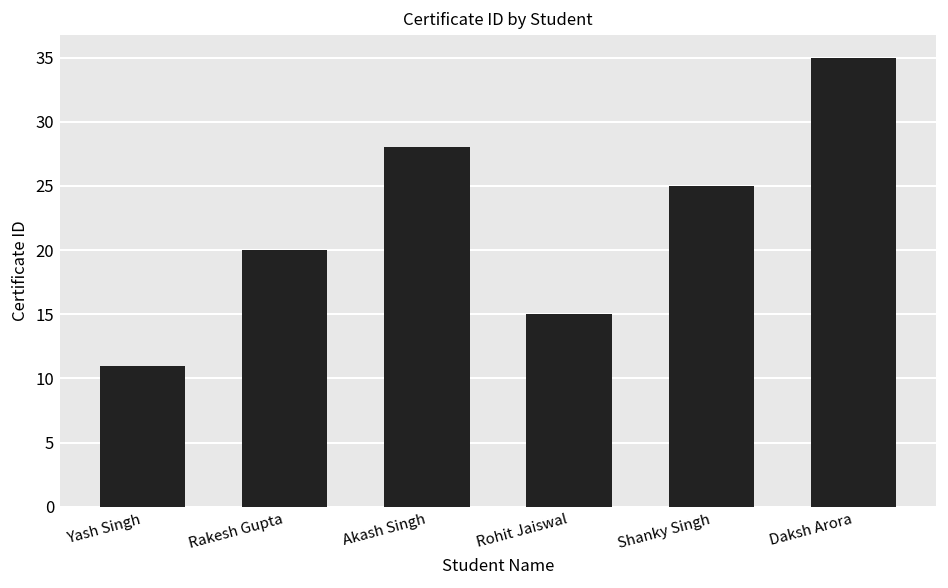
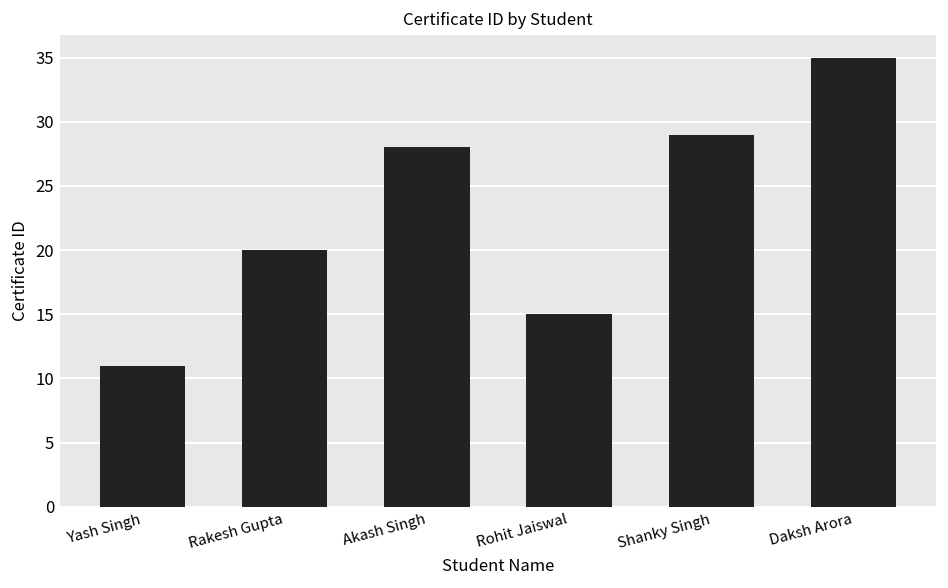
  {
    "Yash Singh": 11,
    "Rakesh Gupta": 20,
    "Akash Singh": 28,
    "Rohit Jaiswal": 15,
-   "Shanky Singh": 25,
+   "Shanky Singh": 29,
    "Daksh Arora": 35
  }
